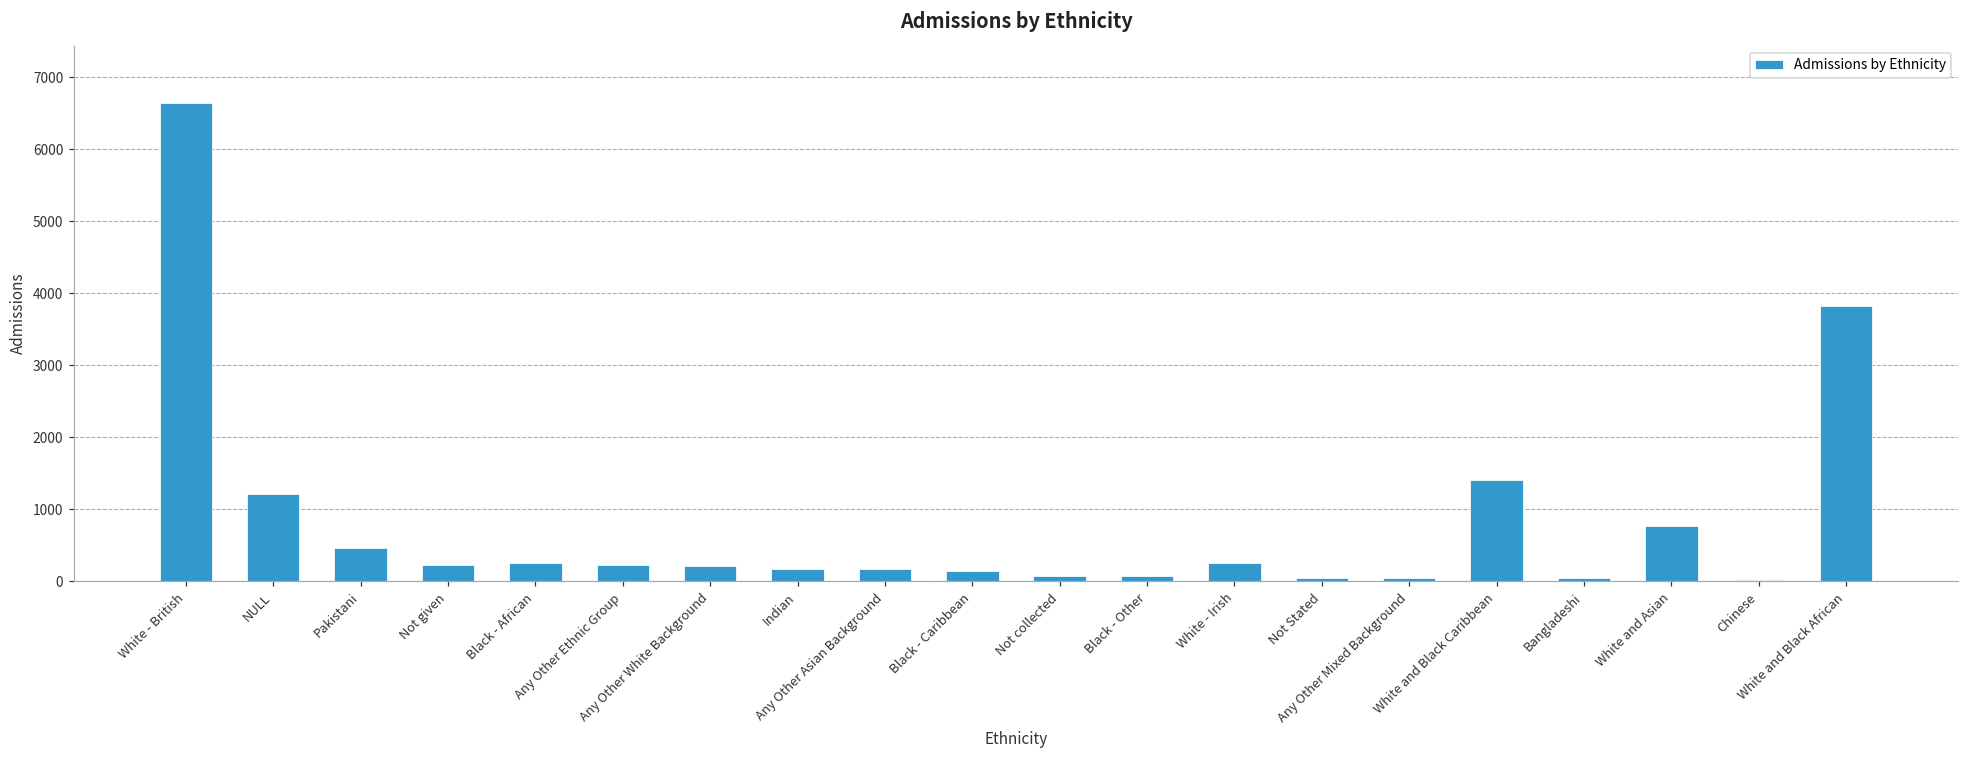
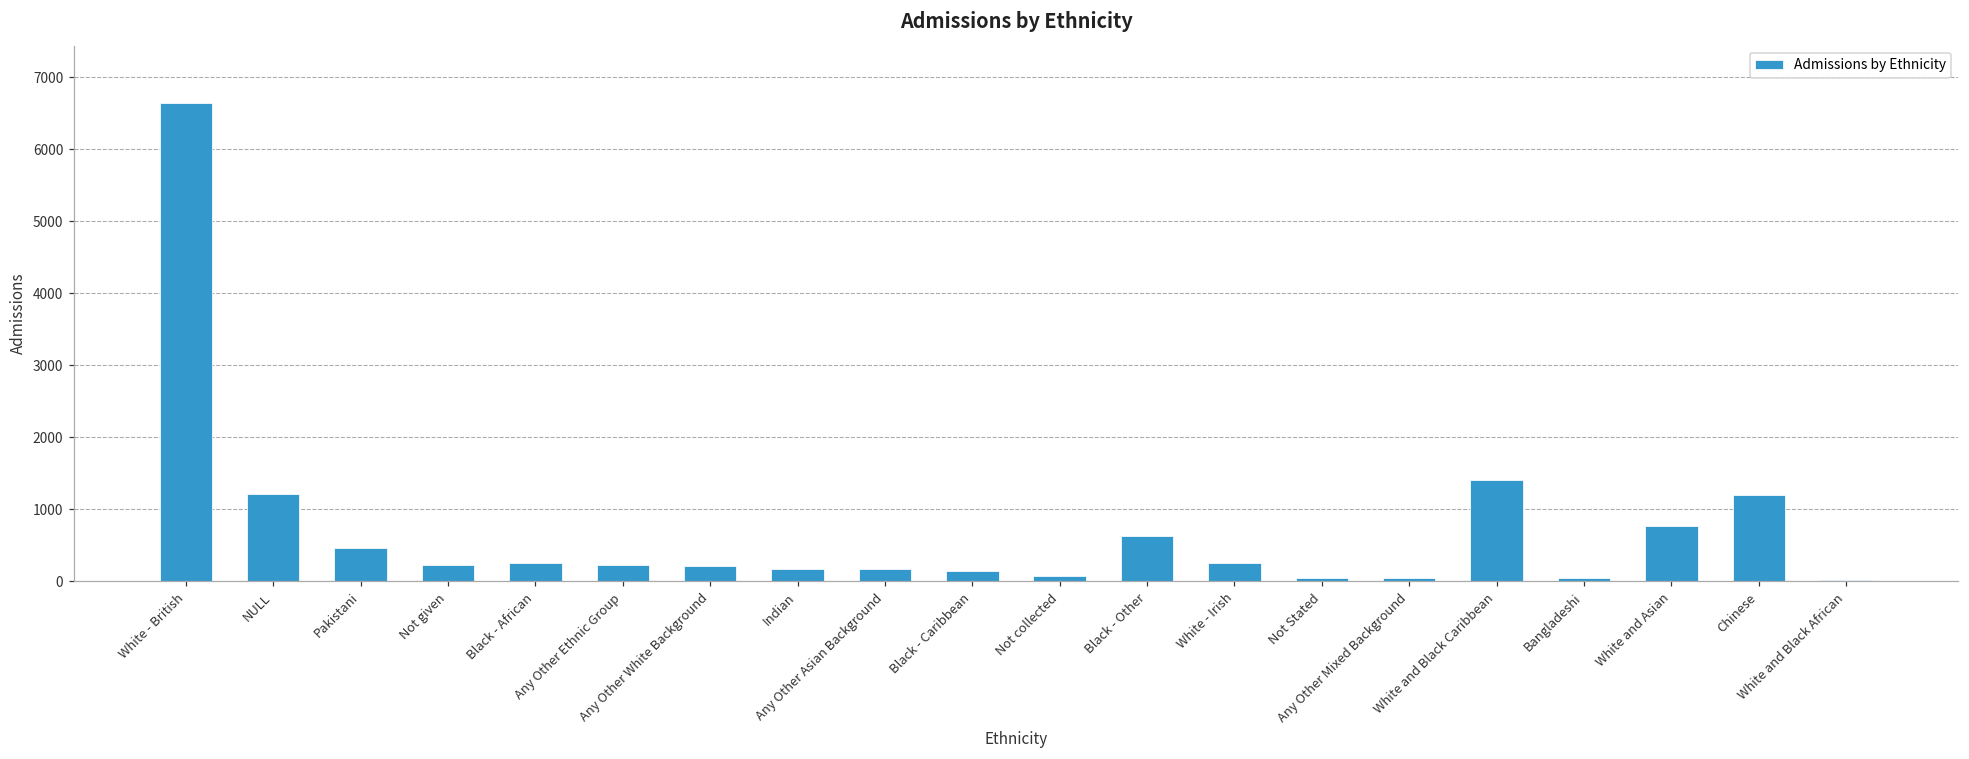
  {
    "White - British": 6600,
    "NULL": 1200,
    "Pakistani": 500,
    "Not given": 200,
    "Black - African": 200,
    "Any Other Ethnic Group": 200,
    "Any Other White Background": 200,
    "Indian": 200,
    "Any Other Asian Background": 200,
    "Black - Caribbean": 100,
    "Not collected": 100,
-   "Black - Other": 100,
+   "Black - Other": 600,
    "White - Irish": 300,
    "Not Stated": 0,
    "Any Other Mixed Background": 0,
    "White and Black Caribbean": 1400,
    "Bangladeshi": 0,
    "White and Asian": 800,
-   "Chinese": 0,
-   "White and Black African": 3800
+   "Chinese": 1200,
+   "White and Black African": 0
  }
